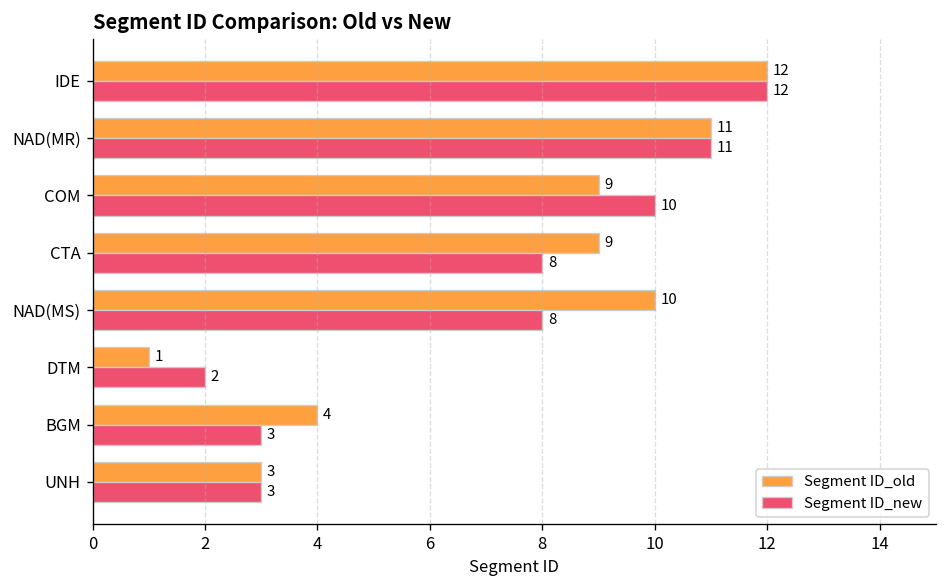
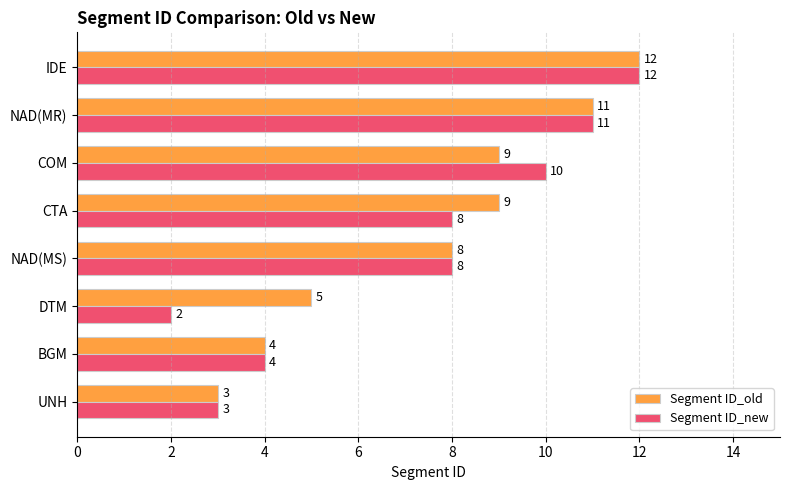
  {
    "Segment ID_old": {
      "IDE": 12,
      "NAD(MR)": 11,
      "COM": 9,
      "CTA": 9,
-     "NAD(MS)": 10,
-     "DTM": 1,
+     "NAD(MS)": 8,
+     "DTM": 5,
      "BGM": 4,
      "UNH": 3
    },
    "Segment ID_new": {
      "IDE": 12,
      "NAD(MR)": 11,
      "COM": 10,
      "CTA": 8,
      "NAD(MS)": 8,
      "DTM": 2,
-     "BGM": 3,
+     "BGM": 4,
      "UNH": 3
    }
  }
